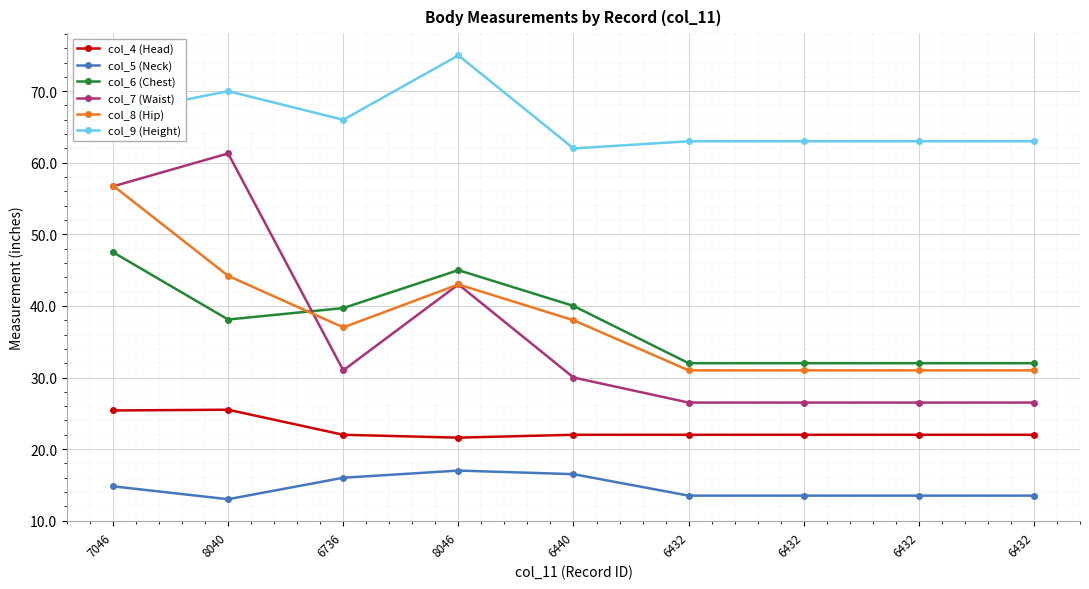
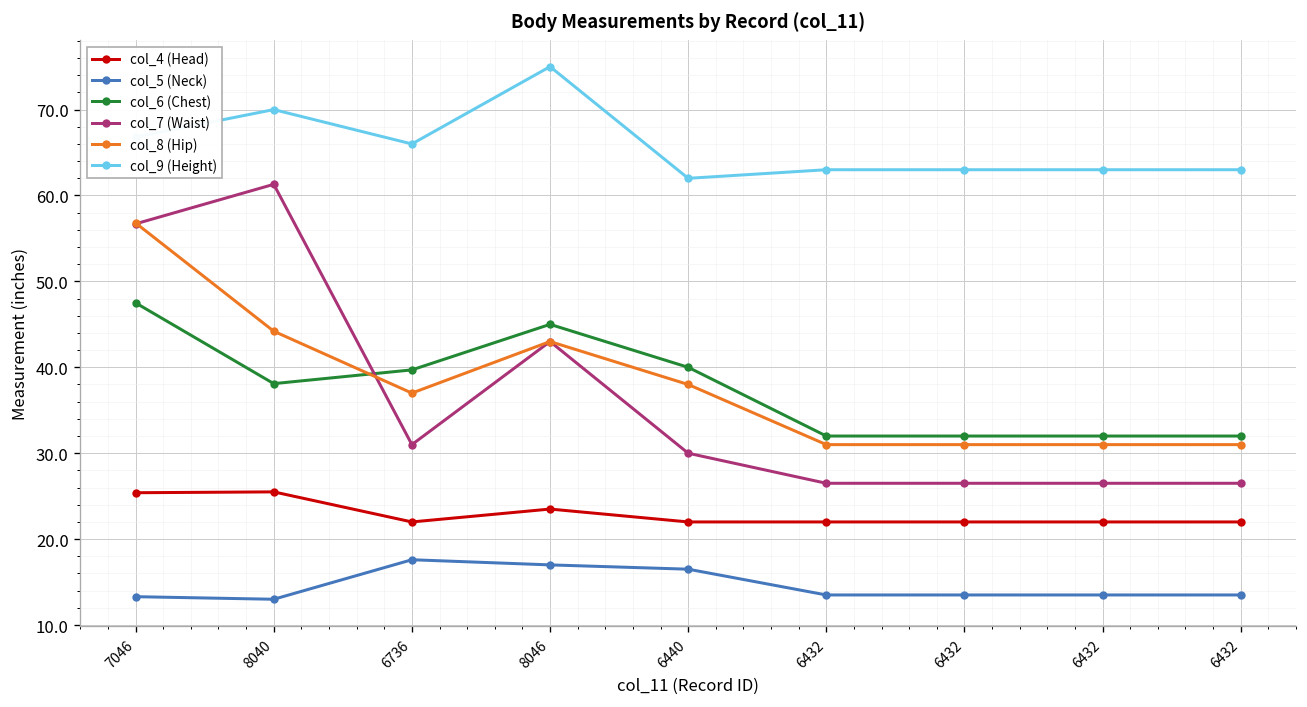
  {
    "col_4 (Head)": {
      "7046": 25,
      "8040": 26,
      "6736": 22,
-     "8046": 22,
+     "8046": 24,
      "6440": 22
    },
    "col_5 (Neck)": {
-     "7046": 15,
+     "7046": 13,
      "8040": 13,
-     "6736": 16,
+     "6736": 18,
      "8046": 17,
      "6440": 17
    },
    "col_6 (Chest)": {
      "7046": 48,
      "8040": 38,
      "6736": 40,
      "8046": 45,
      "6440": 40
    },
    "col_7 (Waist)": {
      "8040": 61,
      "6736": 31,
      "6440": 30
    },
    "col_8 (Hip)": {
      "8040": 44,
      "6736": 37,
      "6440": 38
    },
    "col_9 (Height)": {
      "8040": 70,
      "6736": 66,
      "8046": 75,
      "6440": 62
    }
  }
